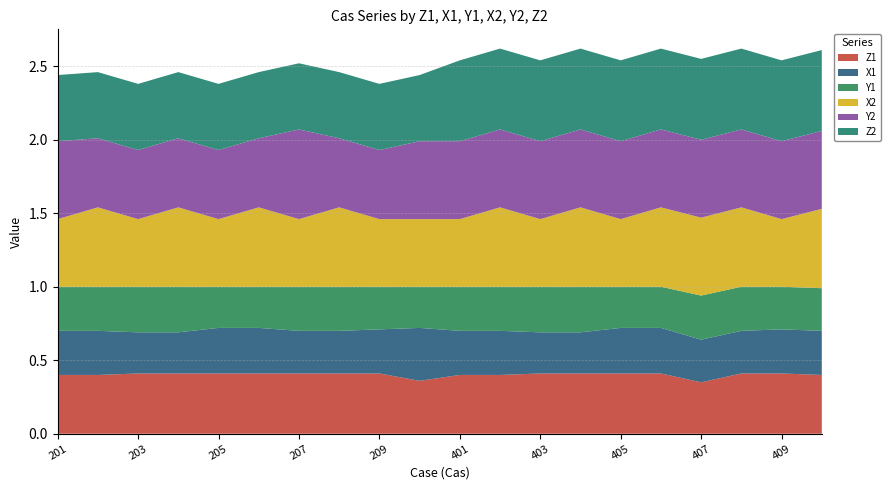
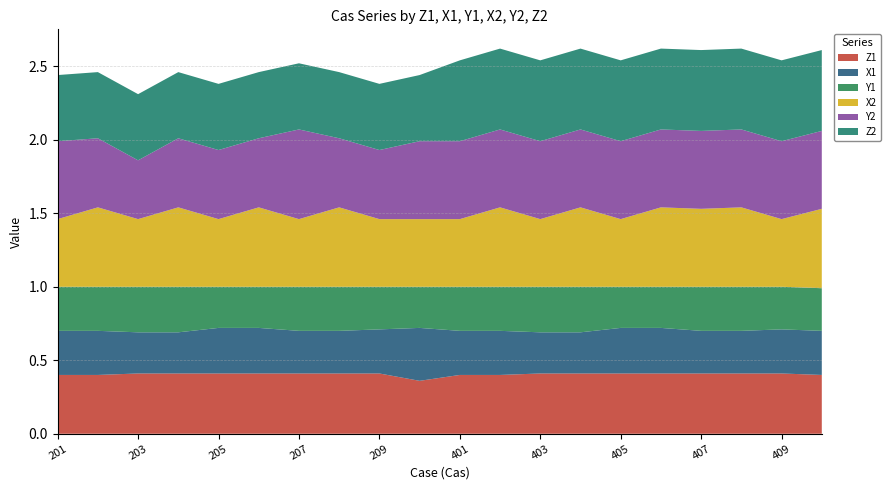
  {
    "Z1": {
      "201": 0.40,
      "203": 0.41,
      "205": 0.41,
      "207": 0.41,
      "209": 0.41,
      "401": 0.40,
      "403": 0.41,
      "405": 0.41,
-     "407": 0.35,
+     "407": 0.41,
      "409": 0.41
    },
    "X2": {
      "201": 0.46,
      "203": 0.46,
      "205": 0.46,
      "207": 0.46,
      "209": 0.46,
      "401": 0.46,
      "403": 0.46,
      "405": 0.46,
      "407": 0.53,
      "409": 0.46
    },
    "Y2": {
      "201": 0.53,
-     "203": 0.47,
+     "203": 0.40,
      "205": 0.47,
      "207": 0.61,
      "209": 0.47,
      "401": 0.53,
      "403": 0.53,
      "405": 0.53,
      "407": 0.53,
      "409": 0.53
    }
  }
